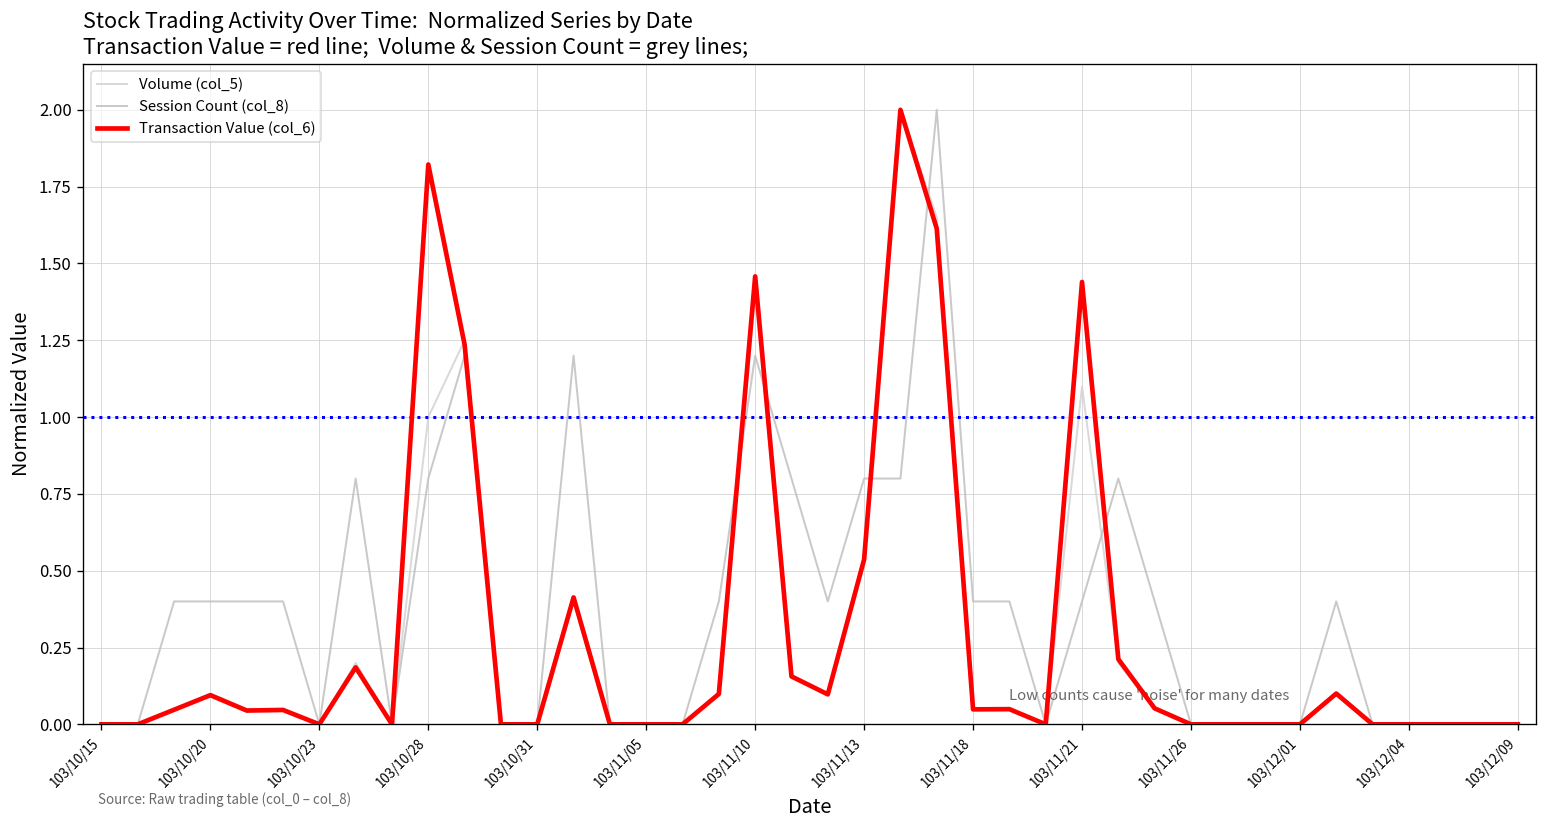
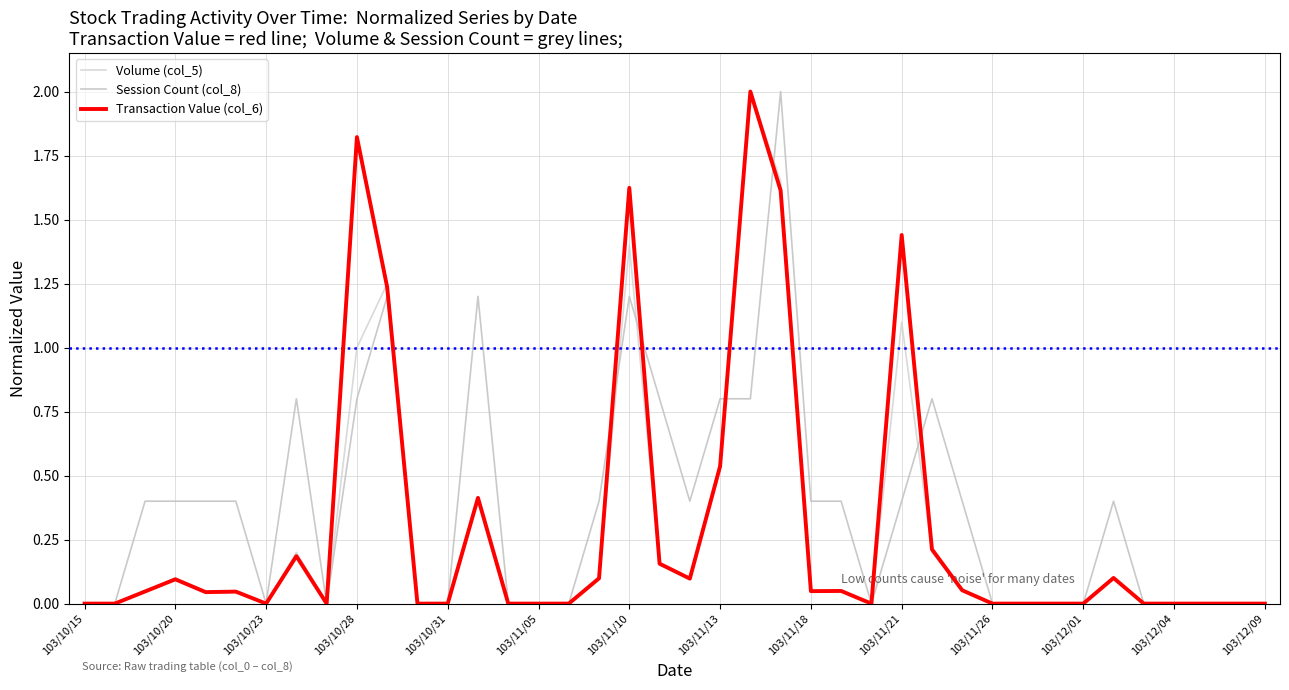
  {
    "Transaction Value (col_6)": {
      "103/10/28": 1.82,
-     "103/11/10": 1.46,
+     "103/11/10": 1.62,
      "103/11/13": 0.54,
      "103/11/21": 1.44
    }
  }
